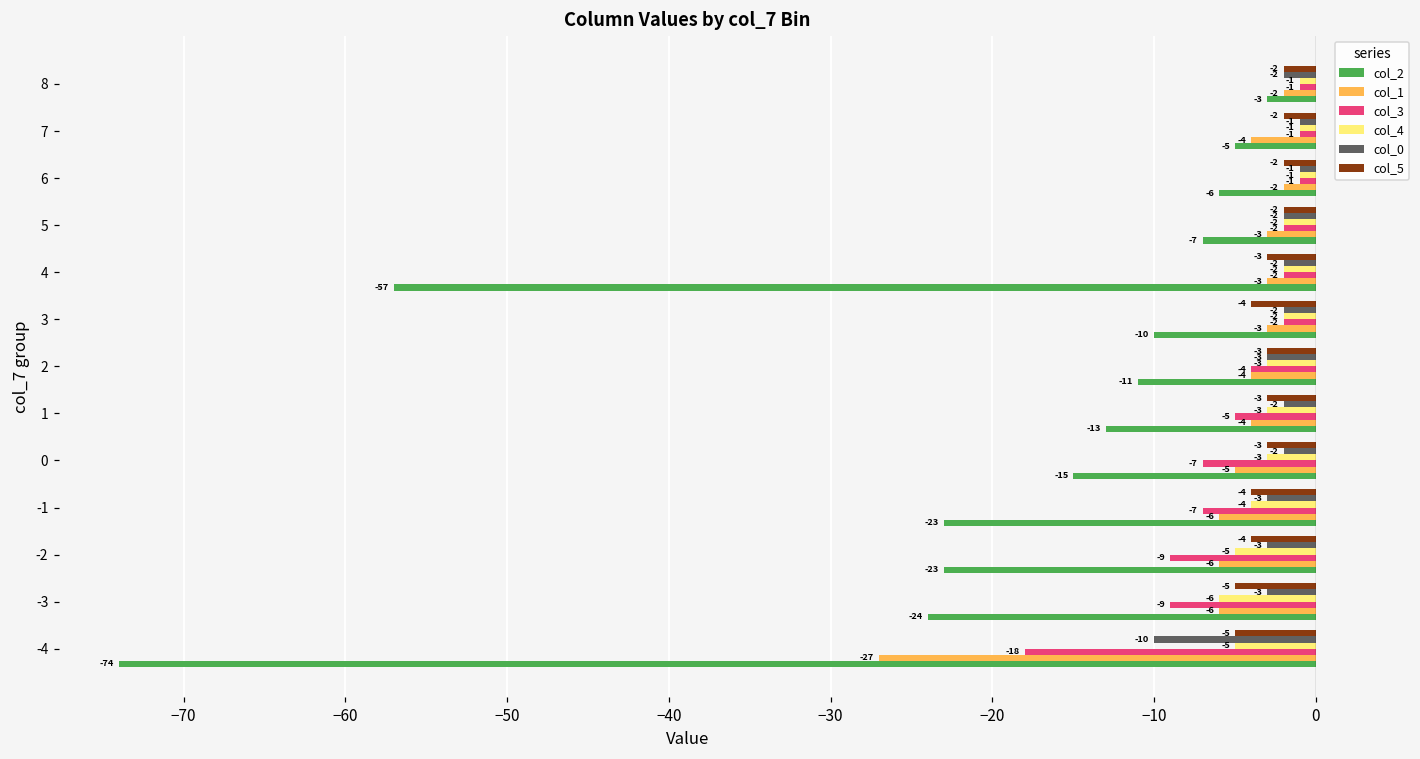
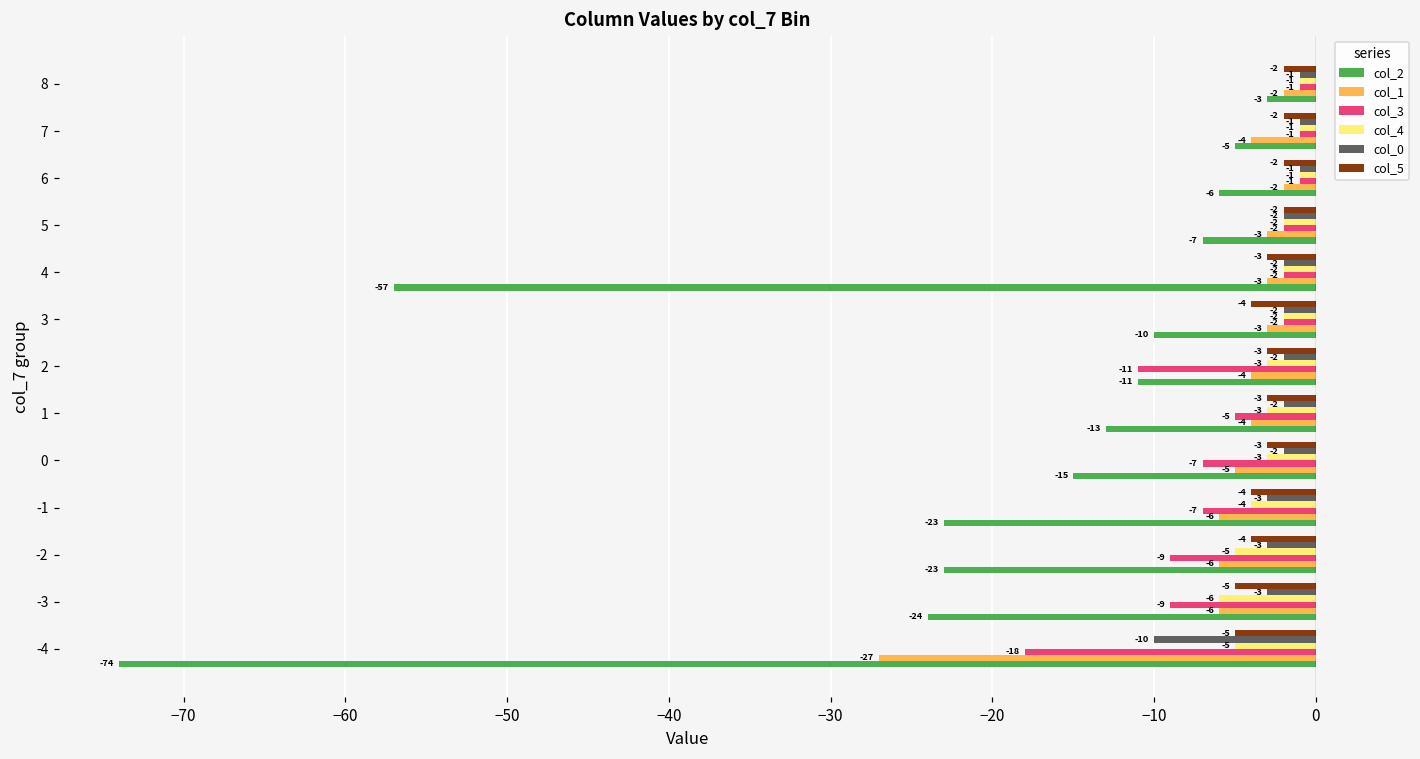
  {
    "col_2": {
      "8": -3,
      "7": -5,
      "6": -6,
      "5": -7,
      "4": -57,
      "3": -10,
      "2": -11,
      "1": -13,
      "0": -15,
      "-1": -23,
      "-2": -23,
      "-3": -24,
      "-4": -74
    },
    "col_1": {
      "8": -2,
      "7": -4,
      "6": -2,
      "5": -3,
      "4": -3,
      "3": -3,
      "1": -4,
      "0": -5,
      "-1": -6,
      "-2": -6,
      "-3": -6,
      "-4": -27
    },
    "col_3": {
-     "2": -4,
+     "2": -11,
      "1": -5,
      "0": -7,
      "-1": -7,
      "-2": -9,
      "-3": -9,
      "-4": -18
    },
    "col_4": {
      "1": -3,
      "0": -3,
      "-1": -4,
      "-2": -5,
      "-3": -6,
      "-4": -5
    },
    "col_0": {
-     "8": -2,
-     "2": -3,
+     "8": -1,
+     "2": -2,
      "1": -2,
      "0": -2,
      "-1": -3,
      "-2": -3,
      "-3": -3,
      "-4": -10
    },
    "col_5": {
      "7": -2,
      "6": -2,
      "4": -3,
      "3": -4,
      "1": -3,
      "0": -3,
      "-1": -4,
      "-2": -4,
      "-3": -5,
      "-4": -5
    }
  }
